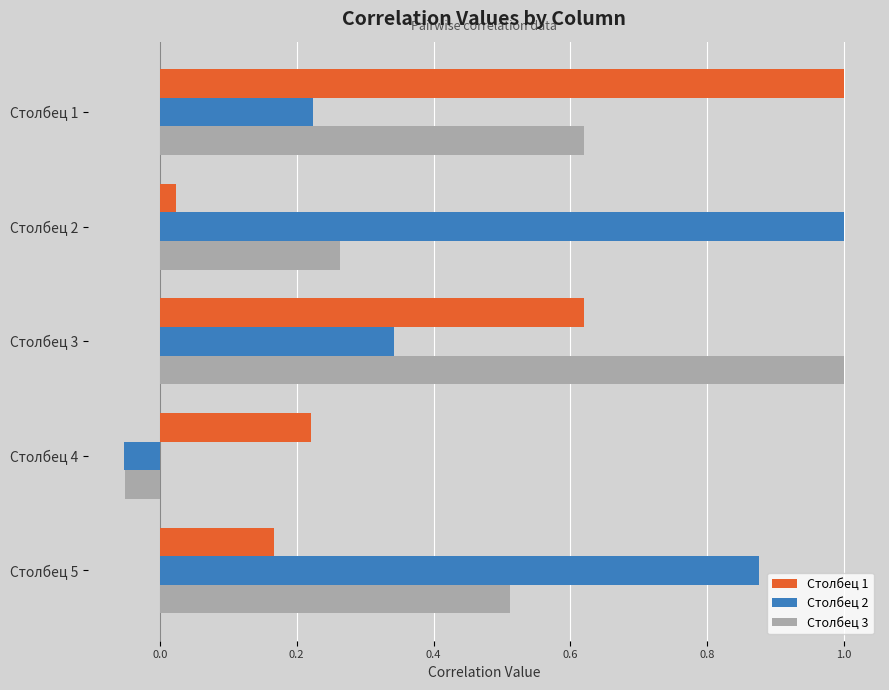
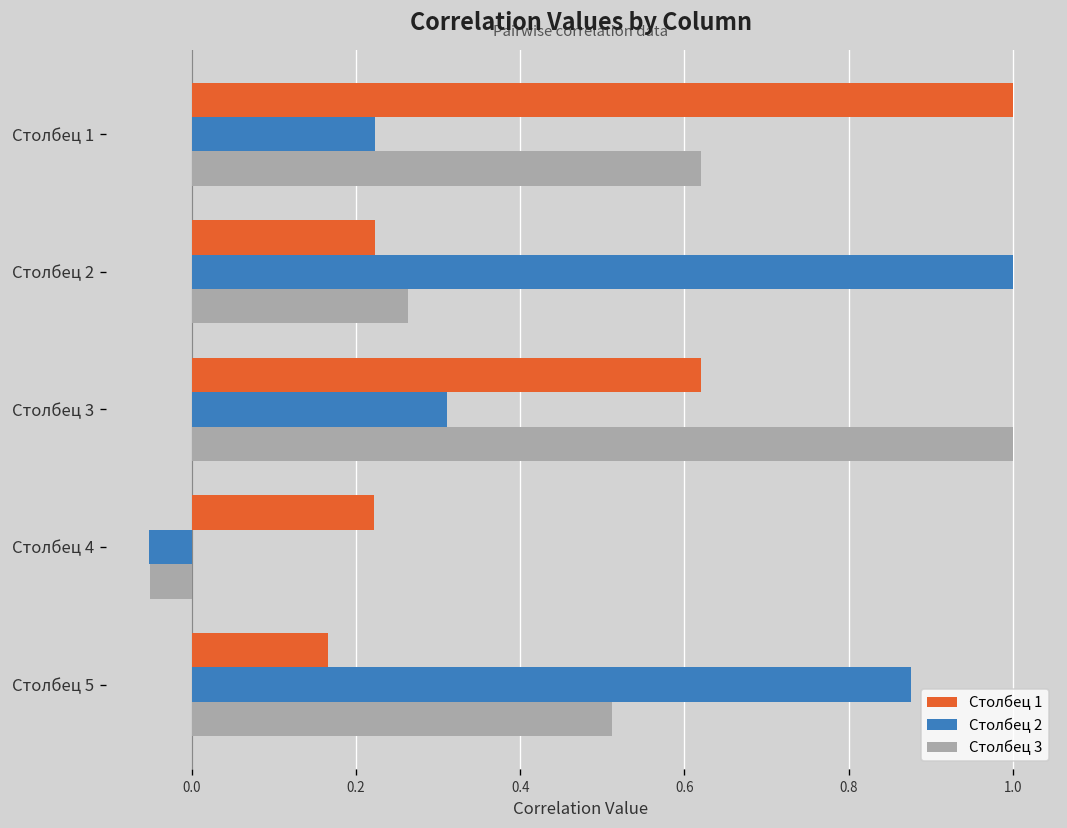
  {
    "Столбец 1": {
      "Столбец 1": 1.00,
-     "Столбец 2": 0.02,
+     "Столбец 2": 0.22,
      "Столбец 3": 0.62,
      "Столбец 4": 0.22,
      "Столбец 5": 0.17
    },
    "Столбец 2": {
      "Столбец 1": 0.22,
      "Столбец 2": 1.00,
-     "Столбец 3": 0.34,
+     "Столбец 3": 0.31,
      "Столбец 4": -0.05,
      "Столбец 5": 0.88
    },
    "Столбец 3": {
      "Столбец 1": 0.62,
      "Столбец 2": 0.26,
      "Столбец 3": 1.00,
      "Столбец 4": -0.05,
      "Столбец 5": 0.51
    }
  }
